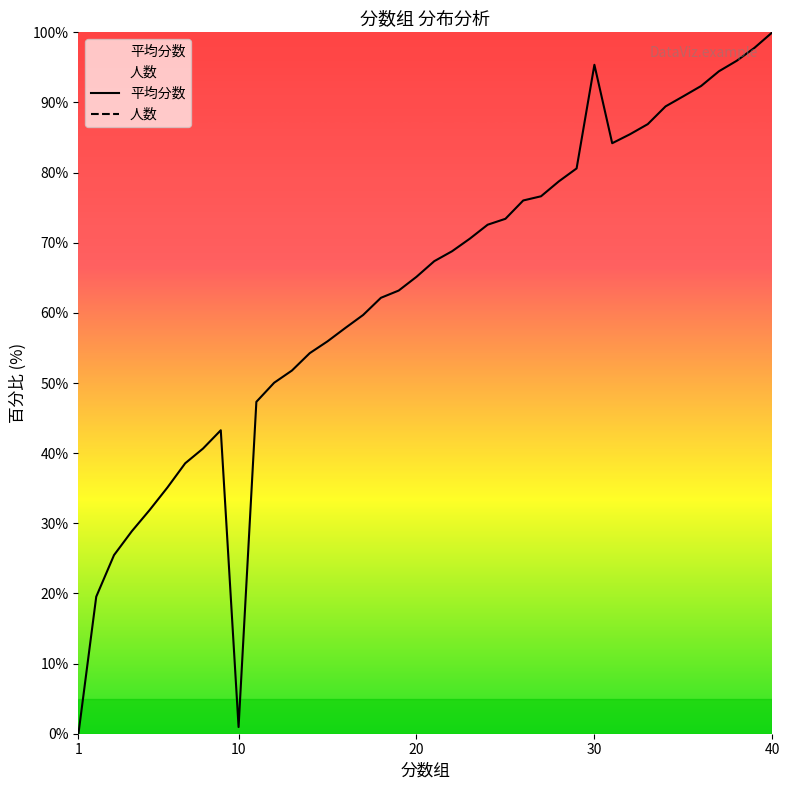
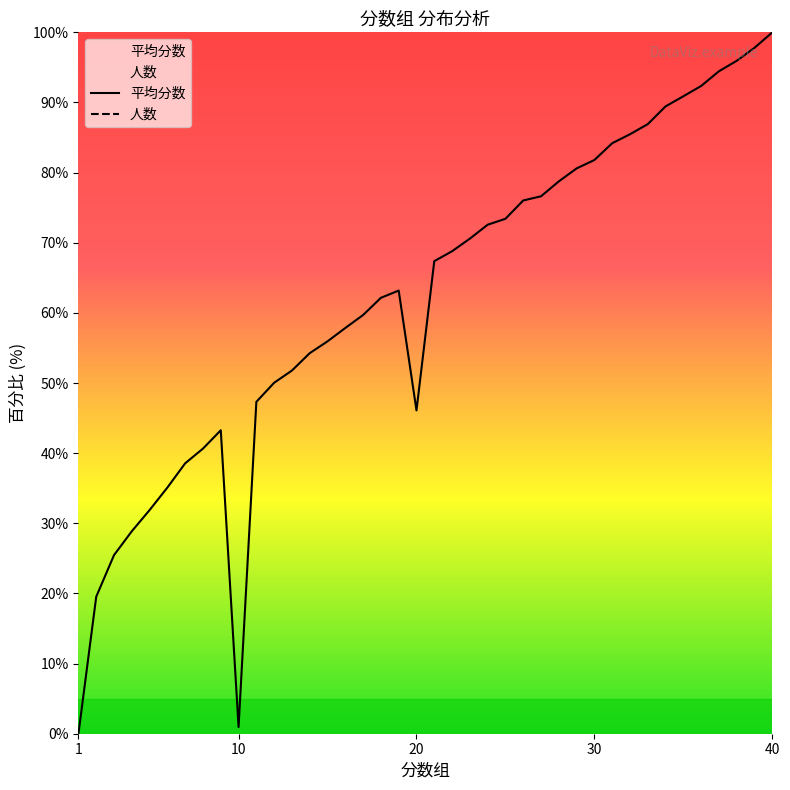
  {
-   "20": "65%",
-   "30": "95%",
+   "20": "46%",
+   "30": "82%",
    "40": "100%"
  }
